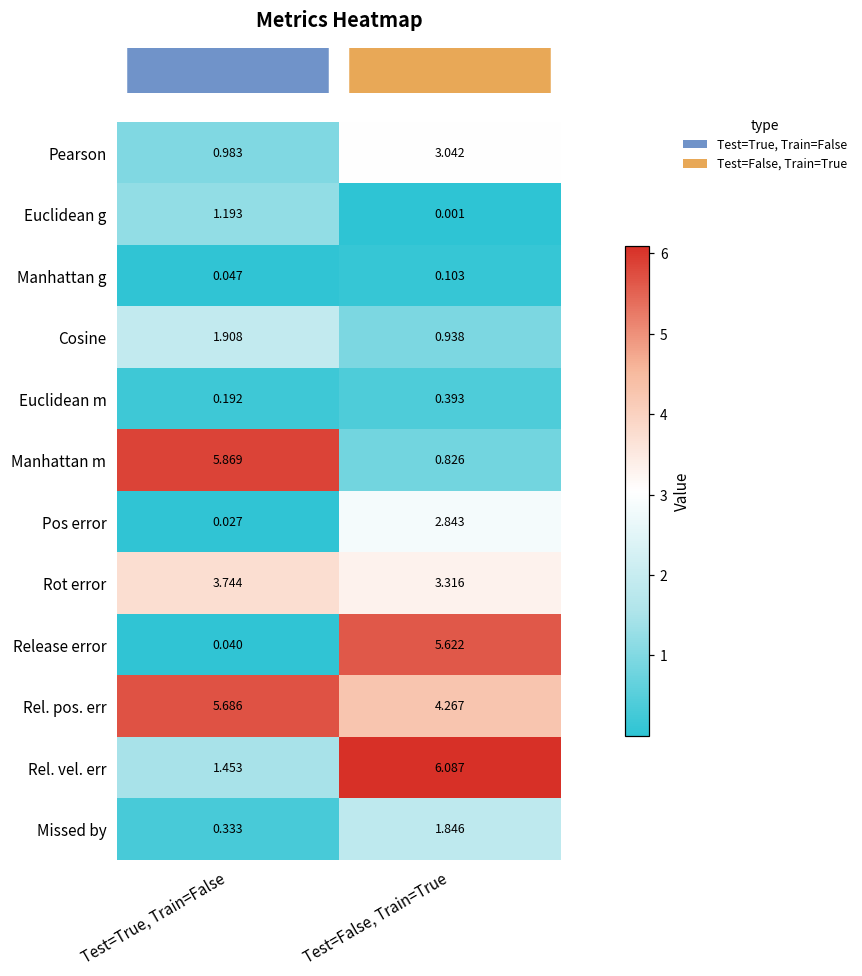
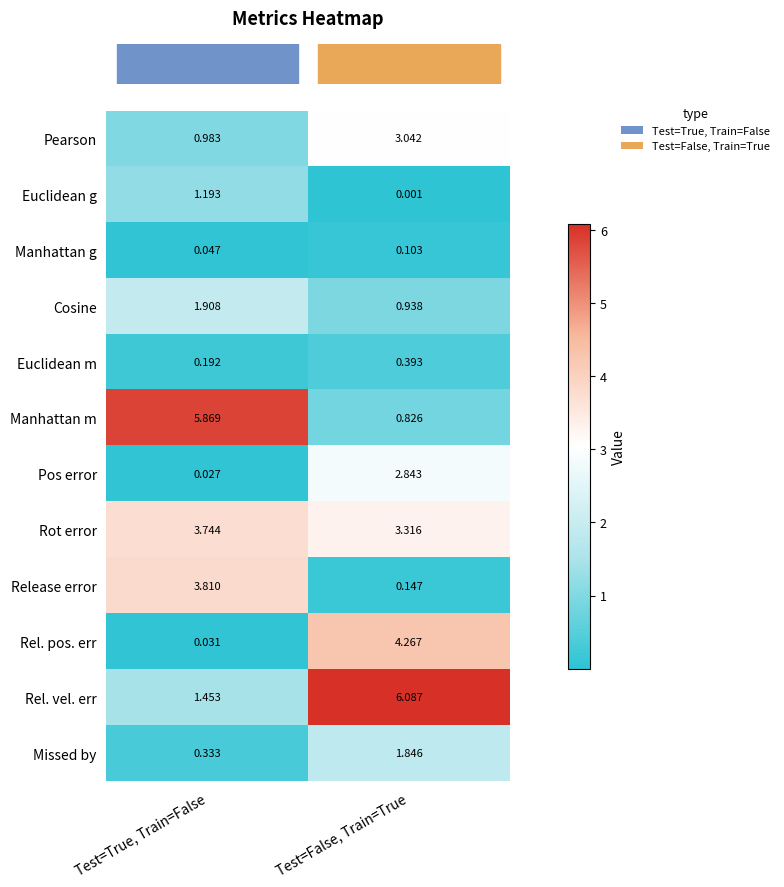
  {
    "Pearson": {
      "Test=True, Train=False": 0.983,
      "Test=False, Train=True": 3.042
    },
    "Euclidean g": {
      "Test=True, Train=False": 1.193,
      "Test=False, Train=True": 0.001
    },
    "Manhattan g": {
      "Test=True, Train=False": 0.047,
      "Test=False, Train=True": 0.103
    },
    "Cosine": {
      "Test=True, Train=False": 1.908,
      "Test=False, Train=True": 0.938
    },
    "Euclidean m": {
      "Test=True, Train=False": 0.192,
      "Test=False, Train=True": 0.393
    },
    "Manhattan m": {
      "Test=True, Train=False": 5.869,
      "Test=False, Train=True": 0.826
    },
    "Pos error": {
      "Test=True, Train=False": 0.027,
      "Test=False, Train=True": 2.843
    },
    "Rot error": {
      "Test=True, Train=False": 3.744,
      "Test=False, Train=True": 3.316
    },
    "Release error": {
-     "Test=True, Train=False": 0.040,
-     "Test=False, Train=True": 5.622
+     "Test=True, Train=False": 3.810,
+     "Test=False, Train=True": 0.147
    },
    "Rel. pos. err": {
-     "Test=True, Train=False": 5.686,
+     "Test=True, Train=False": 0.031,
      "Test=False, Train=True": 4.267
    },
    "Rel. vel. err": {
      "Test=True, Train=False": 1.453,
      "Test=False, Train=True": 6.087
    },
    "Missed by": {
      "Test=True, Train=False": 0.333,
      "Test=False, Train=True": 1.846
    }
  }
